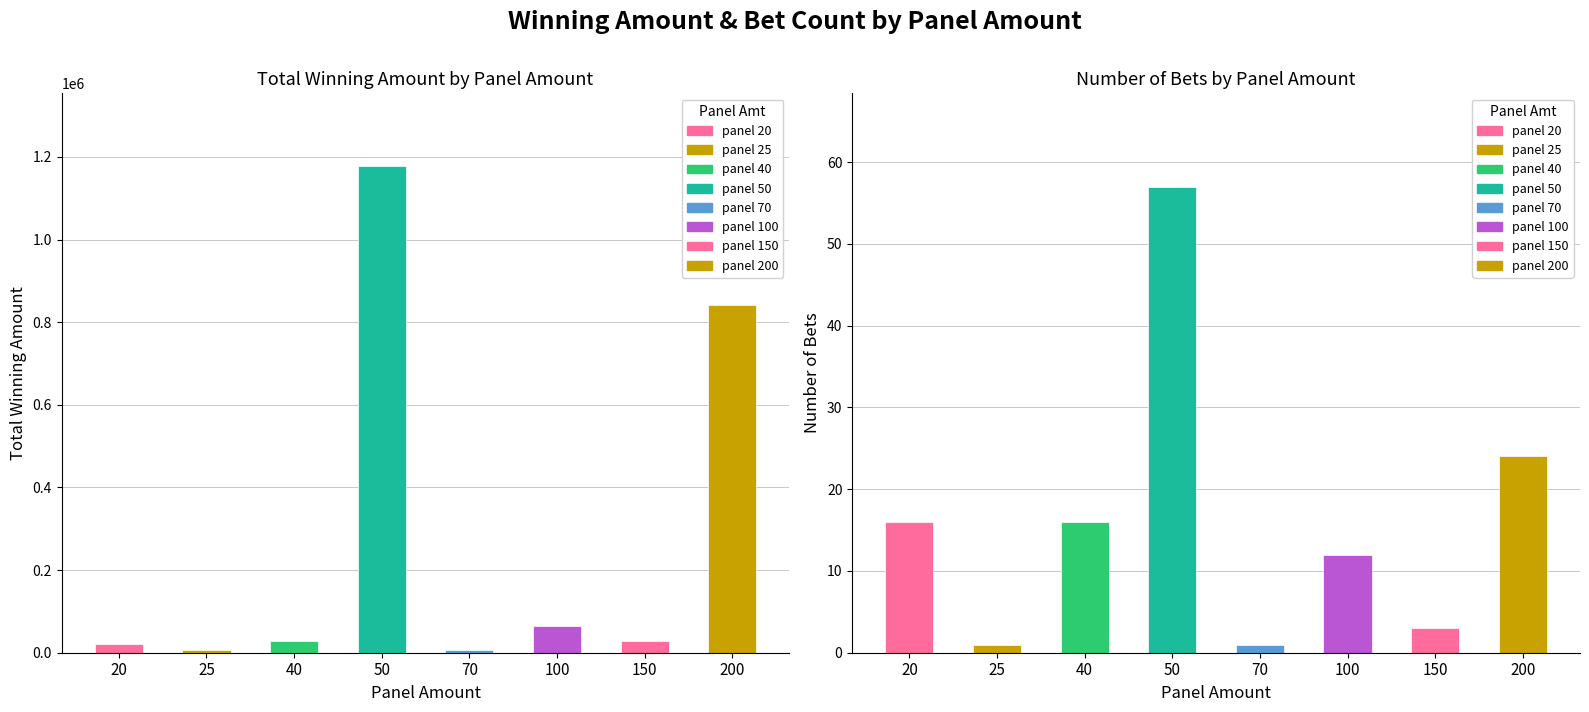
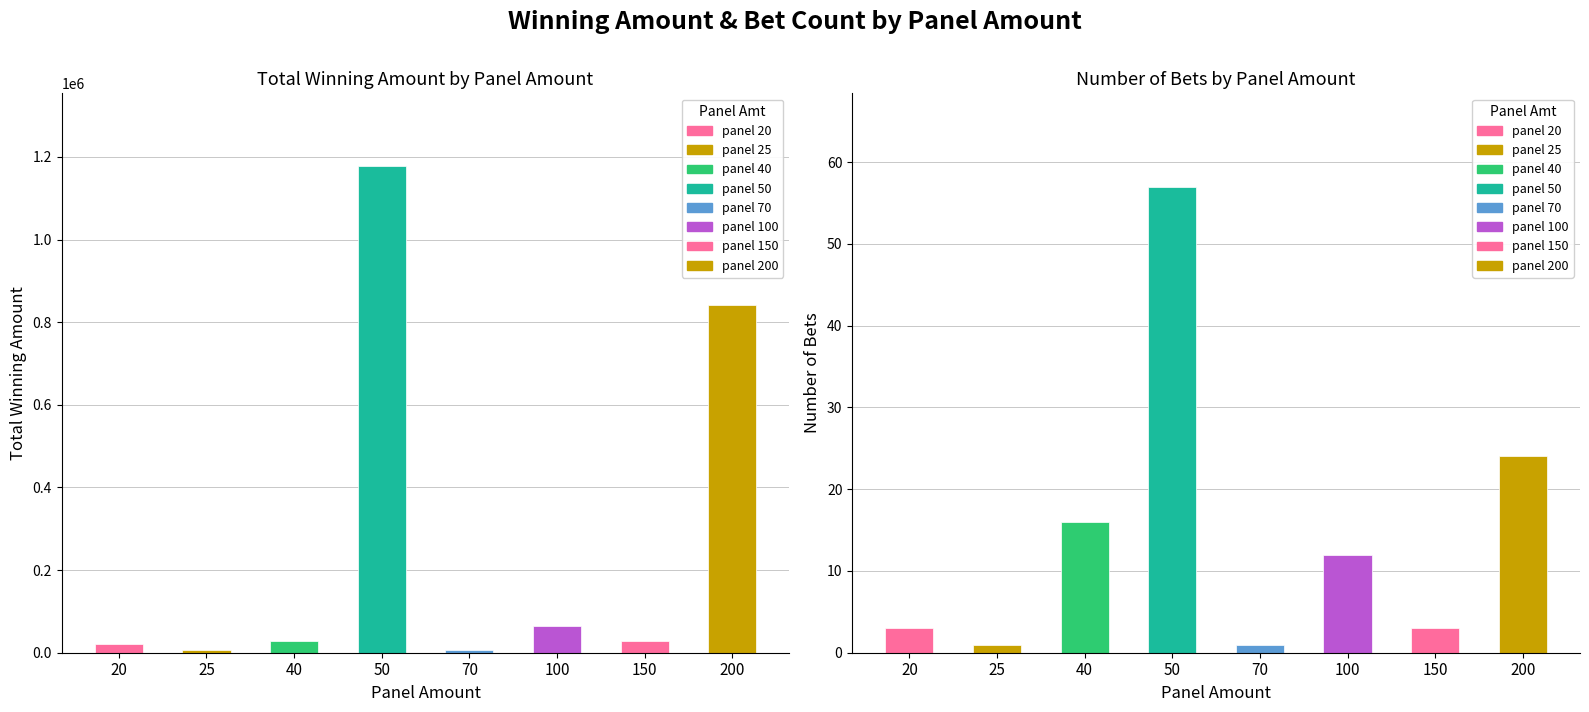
  {
    "Total Winning Amount by Panel Amount": {
      "20": 20000,
      "40": 30000,
      "50": 1180000,
      "70": 10000,
      "100": 60000,
      "150": 30000,
      "200": 840000
    },
    "Number of Bets by Panel Amount": {
-     "20": 16,
+     "20": 3,
      "25": 1,
      "40": 16,
      "50": 57,
      "70": 1,
      "100": 12,
      "150": 3,
      "200": 24
    }
  }
